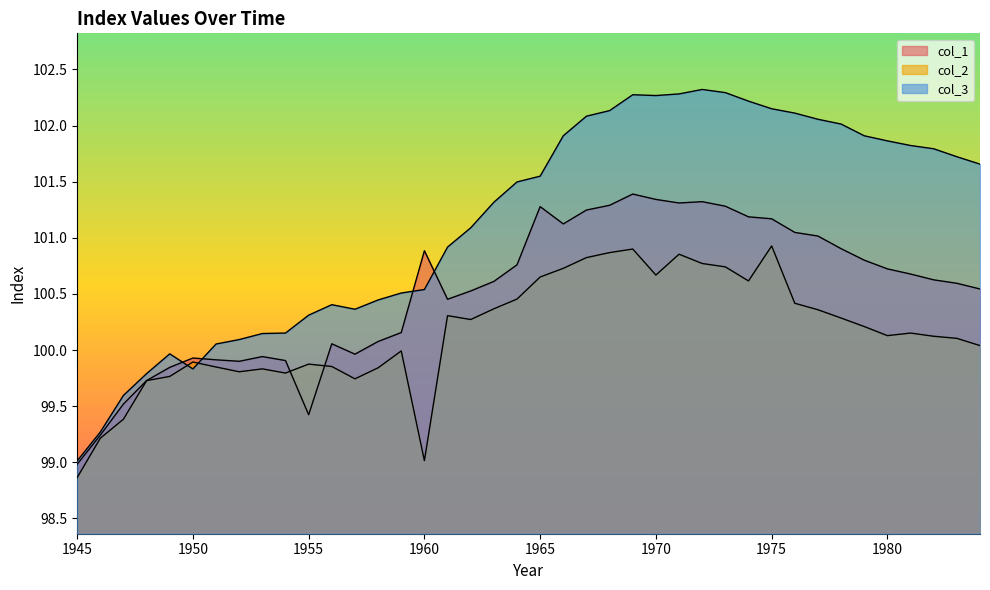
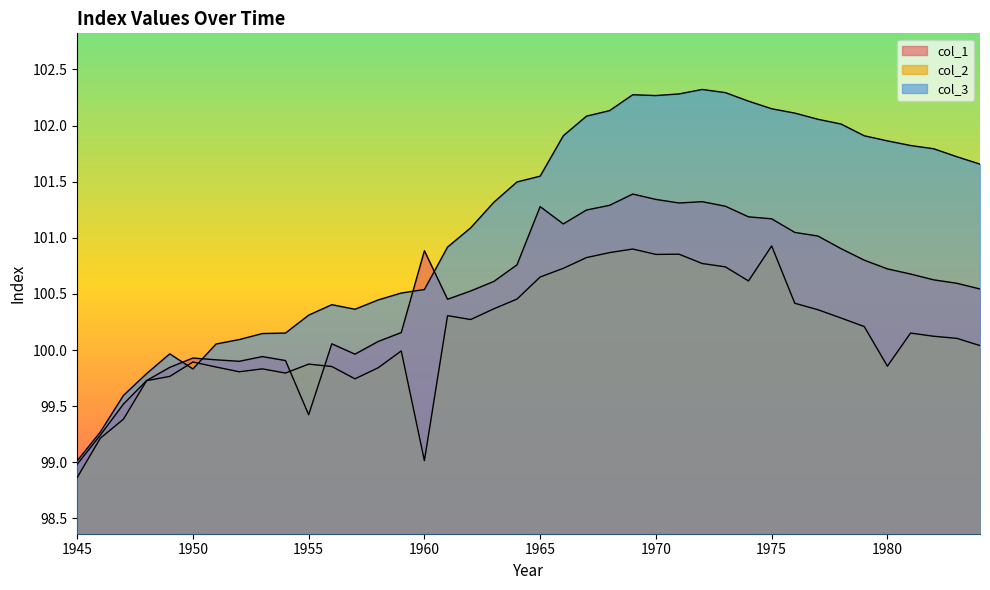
  {
    "col_1": {
      "1945": 98.98,
      "1950": 99.93,
      "1955": 99.42,
      "1960": 100.89,
      "1965": 101.28,
      "1970": 101.34,
      "1975": 101.17,
      "1980": 100.72
    },
    "col_2": {
      "1945": 98.86,
      "1950": 99.89,
      "1955": 99.88,
      "1960": 99.02,
      "1965": 100.65,
-     "1970": 100.67,
+     "1970": 100.85,
      "1975": 100.93,
-     "1980": 100.13
+     "1980": 99.86
    },
    "col_3": {
      "1945": 99.01,
      "1950": 99.83,
      "1955": 100.31,
      "1960": 100.54,
      "1965": 101.55,
      "1970": 102.27,
      "1975": 102.15,
      "1980": 101.86
    }
  }
